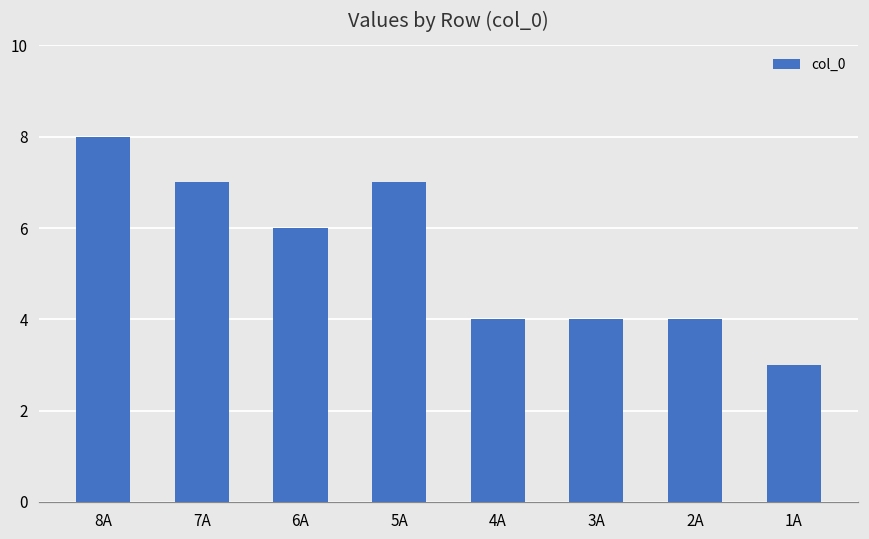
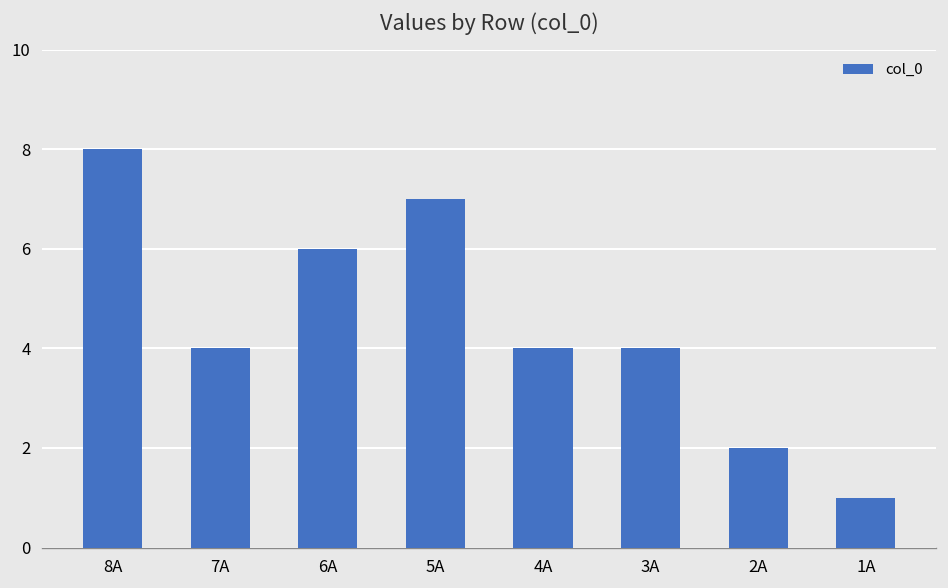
  {
    "8A": 8,
-   "7A": 7,
+   "7A": 4,
    "6A": 6,
    "5A": 7,
    "4A": 4,
    "3A": 4,
-   "2A": 4,
-   "1A": 3
+   "2A": 2,
+   "1A": 1
  }
